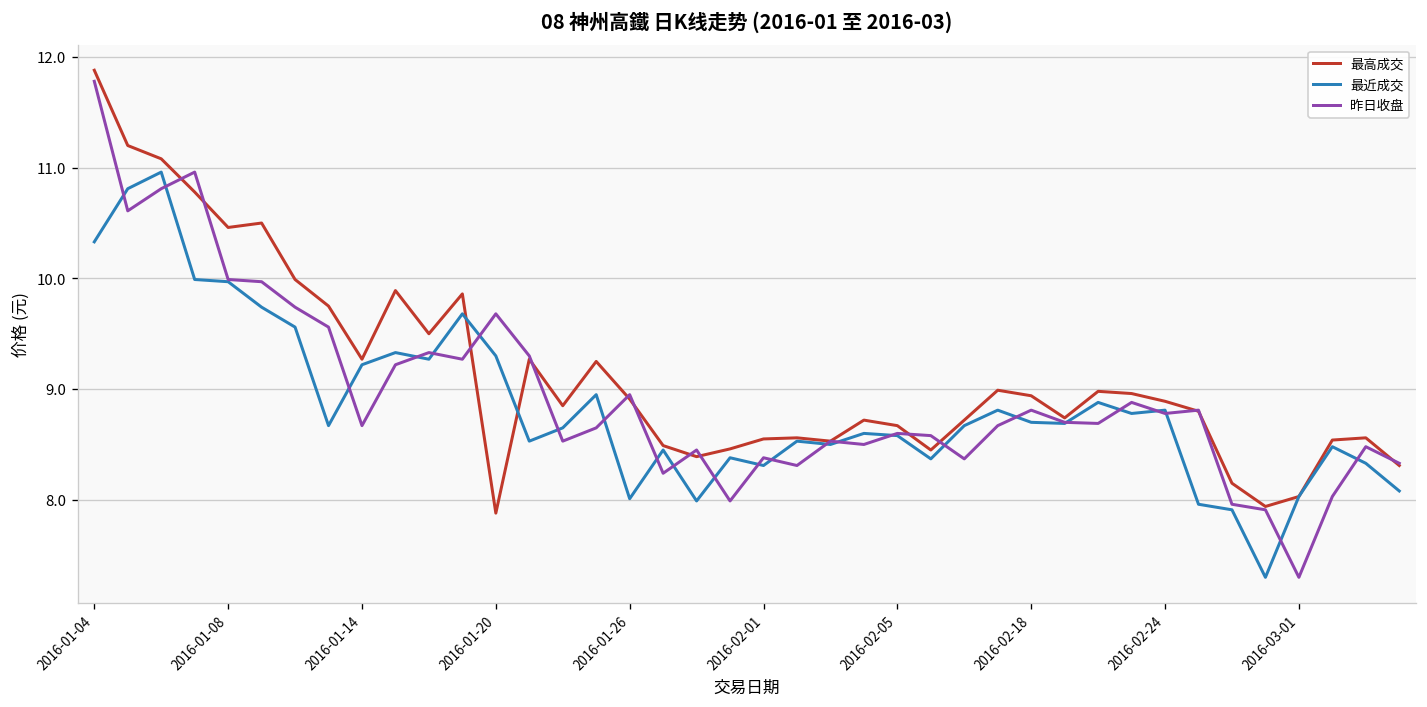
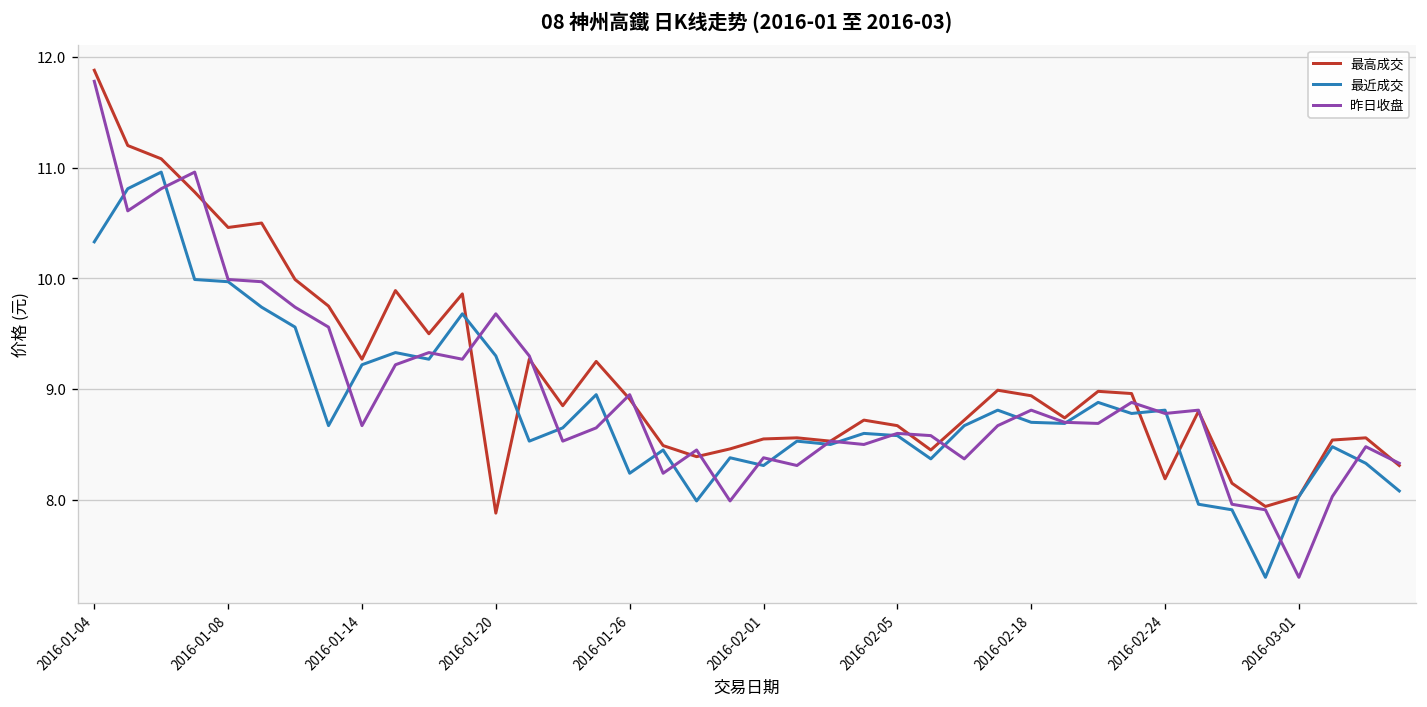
  {
    "最高成交": {
      "2016-01-04": 11.9,
      "2016-01-08": 10.5,
      "2016-01-14": 9.3,
      "2016-01-20": 7.9,
      "2016-01-26": 8.9,
      "2016-02-01": 8.6,
      "2016-02-05": 8.7,
      "2016-02-18": 8.9,
-     "2016-02-24": 8.9
+     "2016-02-24": 8.2
    },
    "最近成交": {
      "2016-01-04": 10.3,
      "2016-01-14": 9.2,
      "2016-01-20": 9.3,
-     "2016-01-26": 8.0,
+     "2016-01-26": 8.2,
      "2016-02-01": 8.3,
      "2016-02-18": 8.7,
      "2016-02-24": 8.8
    },
    "昨日收盘": {
      "2016-01-04": 11.8,
      "2016-01-14": 8.7,
      "2016-01-20": 9.7,
      "2016-01-26": 9.0,
      "2016-02-01": 8.4,
      "2016-02-18": 8.8,
      "2016-02-24": 8.8,
      "2016-03-01": 7.3
    }
  }
